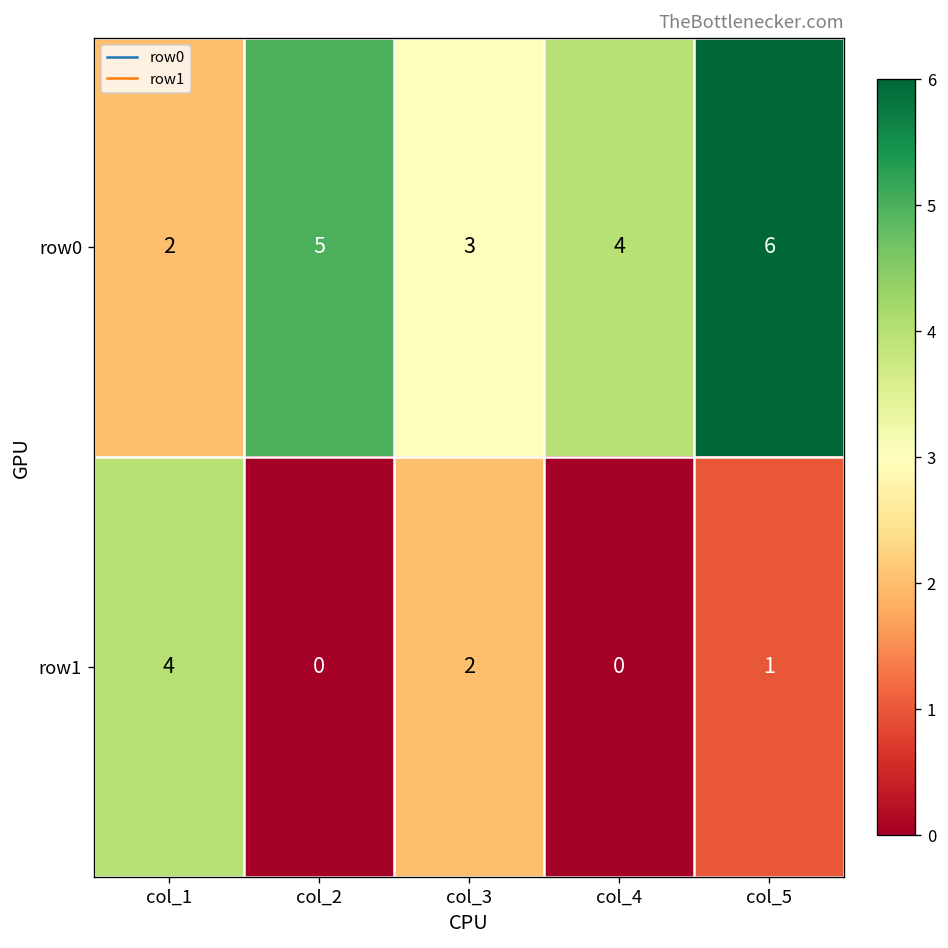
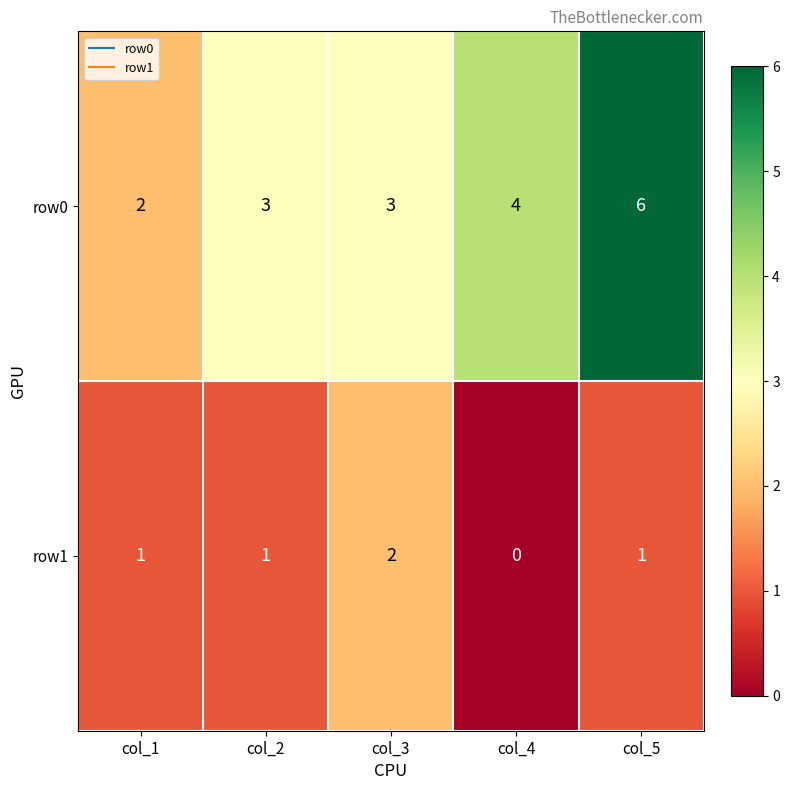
  {
    "row0": {
      "col_1": 2,
-     "col_2": 5,
+     "col_2": 3,
      "col_3": 3,
      "col_4": 4,
      "col_5": 6
    },
    "row1": {
-     "col_1": 4,
-     "col_2": 0,
+     "col_1": 1,
+     "col_2": 1,
      "col_3": 2,
      "col_4": 0,
      "col_5": 1
    }
  }
